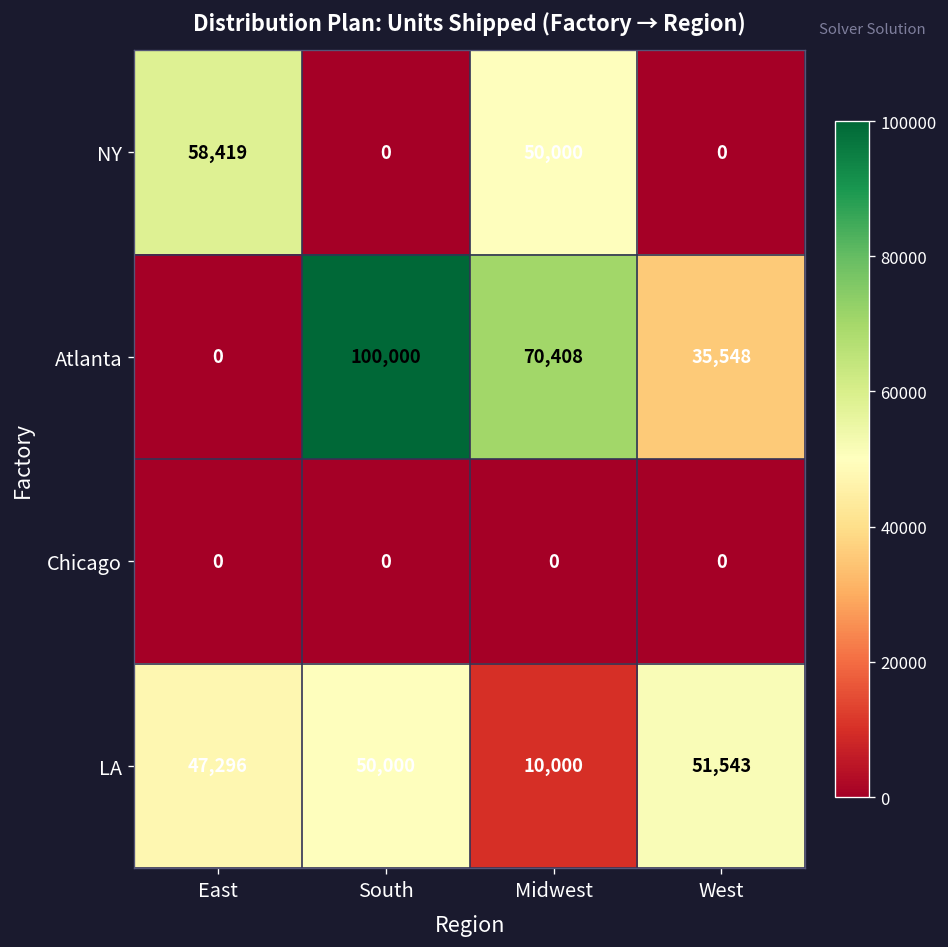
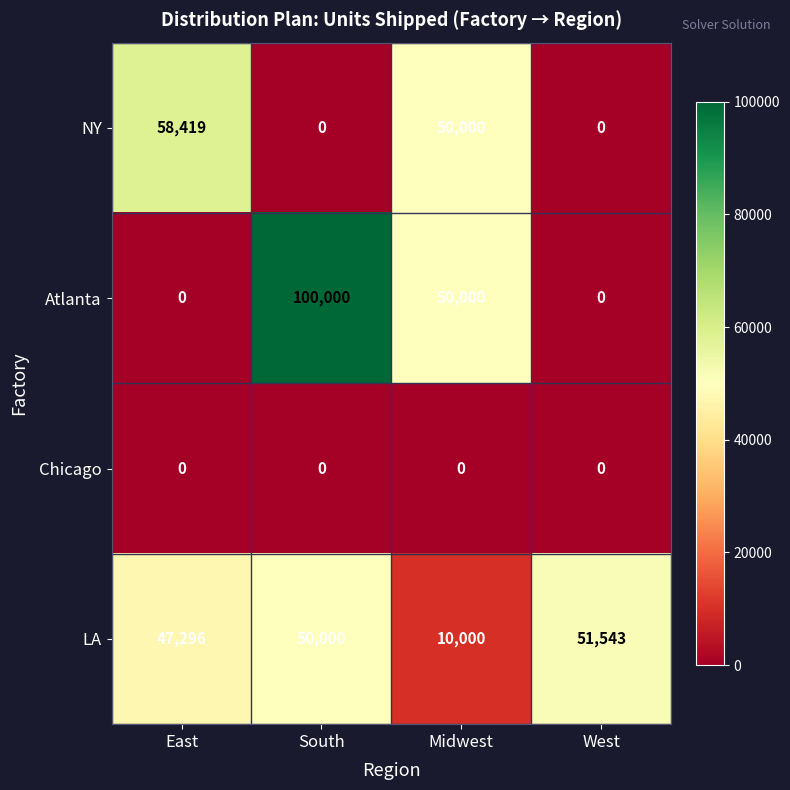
  {
    "NY": {
      "East": "58,419",
      "South": "0",
      "Midwest": "50,000",
      "West": "0"
    },
    "Atlanta": {
      "East": "0",
      "South": "100,000",
-     "Midwest": "70,408",
-     "West": "35,548"
+     "Midwest": "50,000",
+     "West": "0"
    },
    "Chicago": {
      "East": "0",
      "South": "0",
      "Midwest": "0",
      "West": "0"
    },
    "LA": {
      "East": "47,296",
      "South": "50,000",
      "Midwest": "10,000",
      "West": "51,543"
    }
  }
